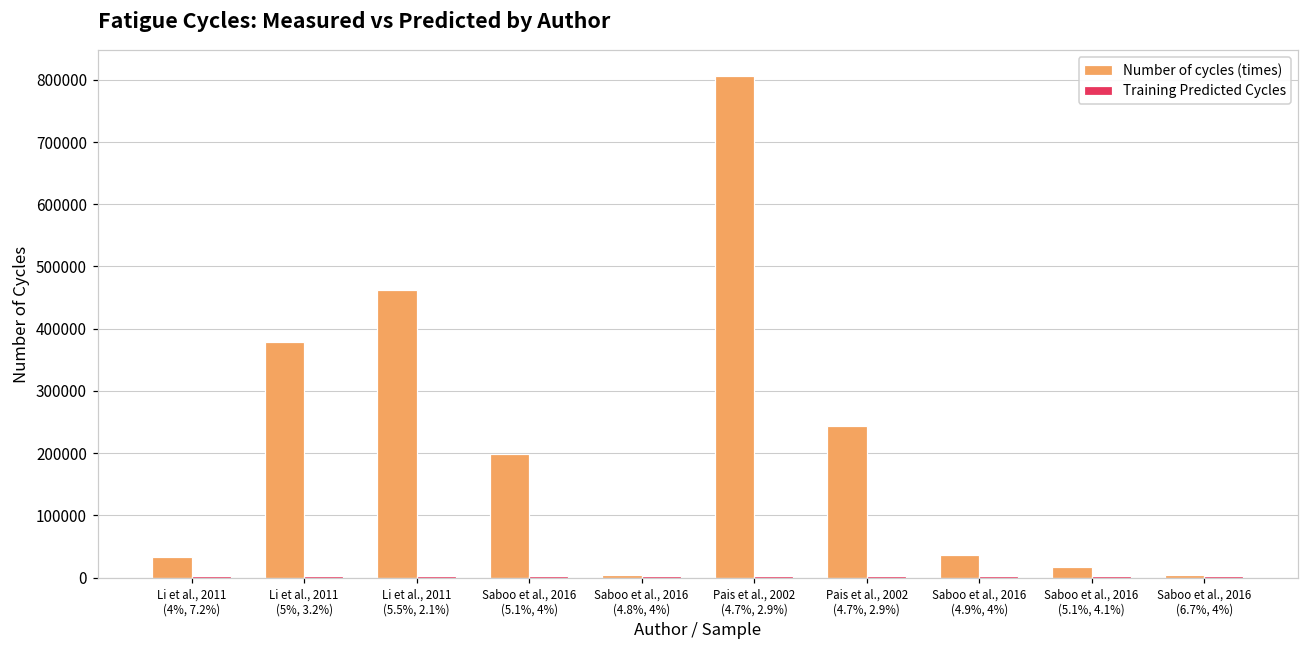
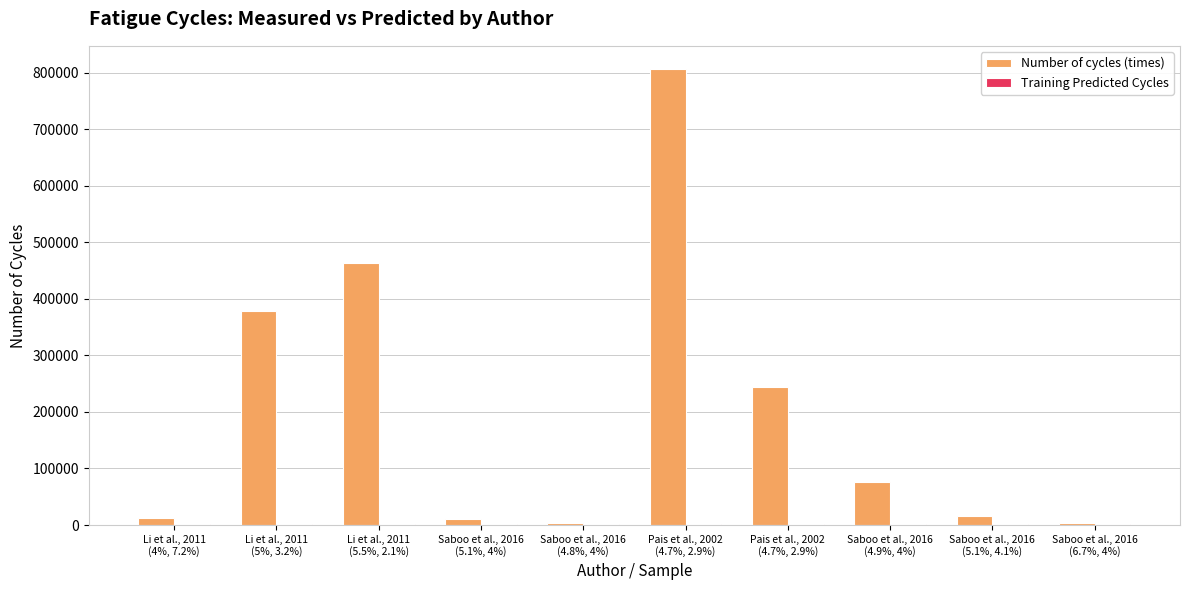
  {
    "Number of cycles (times)": {
-     "Li et al., 2011 (4%, 7.2%)": 30000,
+     "Li et al., 2011 (4%, 7.2%)": 10000,
      "Li et al., 2011 (5%, 3.2%)": 380000,
      "Li et al., 2011 (5.5%, 2.1%)": 460000,
-     "Saboo et al., 2016 (5.1%, 4%)": 200000,
-     "Saboo et al., 2016 (4.9%, 4%)": 40000,
+     "Saboo et al., 2016 (5.1%, 4%)": 10000,
+     "Saboo et al., 2016 (4.9%, 4%)": 80000,
      "Saboo et al., 2016 (5.1%, 4.1%)": 20000
    }
  }
